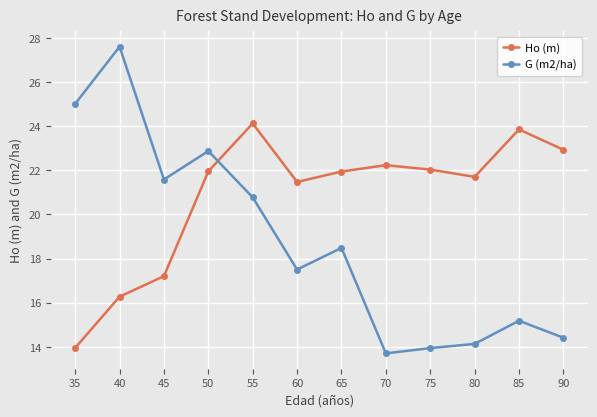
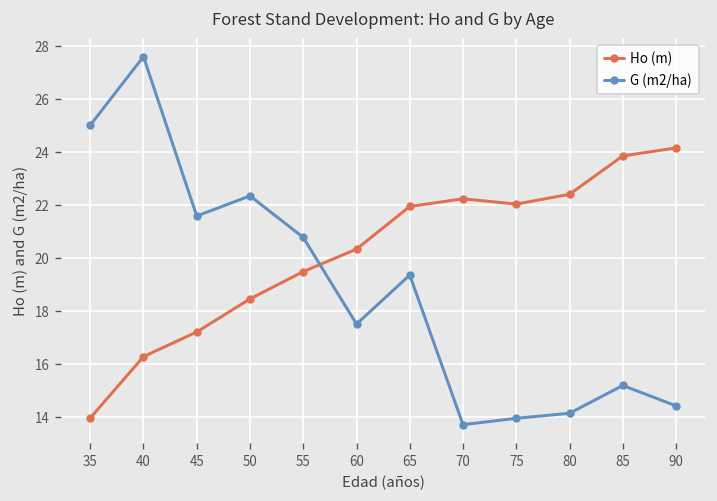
  {
    "Ho (m)": {
      "35": 14.0,
      "40": 16.3,
      "45": 17.2,
-     "50": 22.0,
-     "55": 24.1,
-     "60": 21.5,
+     "50": 18.5,
+     "55": 19.5,
+     "60": 20.3,
      "65": 21.9,
      "70": 22.2,
      "75": 22.0,
-     "80": 21.7,
+     "80": 22.4,
      "85": 23.9,
-     "90": 22.9
+     "90": 24.2
    },
    "G (m2/ha)": {
      "35": 25.0,
      "40": 27.6,
      "45": 21.6,
-     "50": 22.9,
+     "50": 22.3,
      "55": 20.8,
      "60": 17.5,
-     "65": 18.5,
+     "65": 19.4,
      "70": 13.7,
      "75": 13.9,
      "80": 14.1,
      "85": 15.2,
      "90": 14.4
    }
  }
